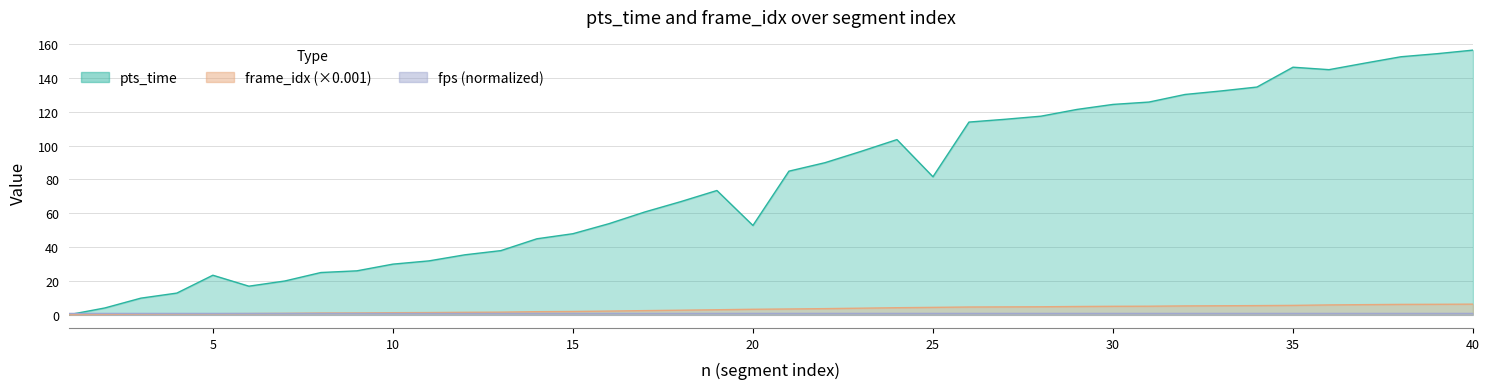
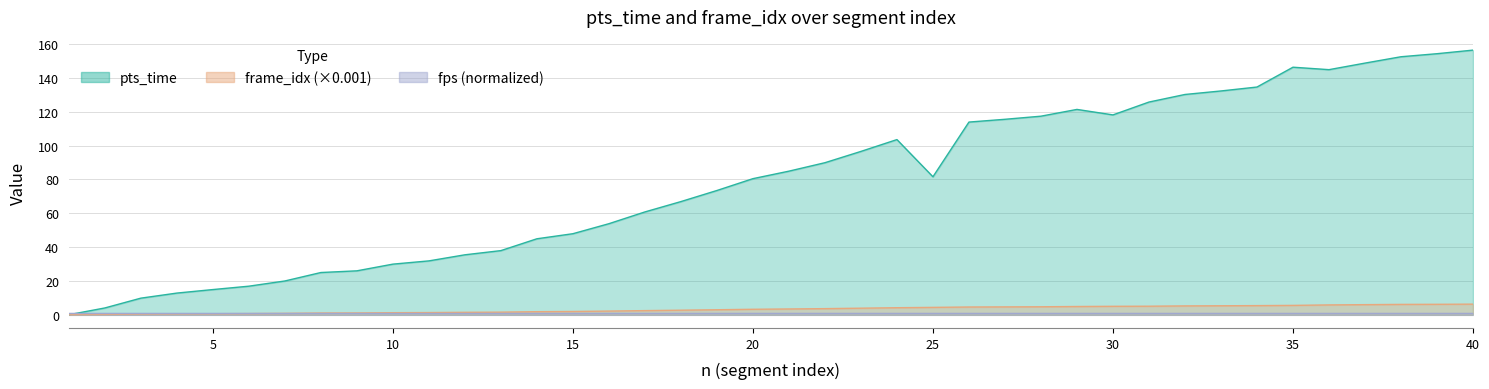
  {
    "pts_time": {
-     "5": 23,
+     "5": 15,
      "10": 30,
      "15": 48,
-     "20": 53,
+     "20": 80,
      "25": 82,
-     "30": 124,
+     "30": 118,
      "35": 146,
      "40": 157
    }
  }
